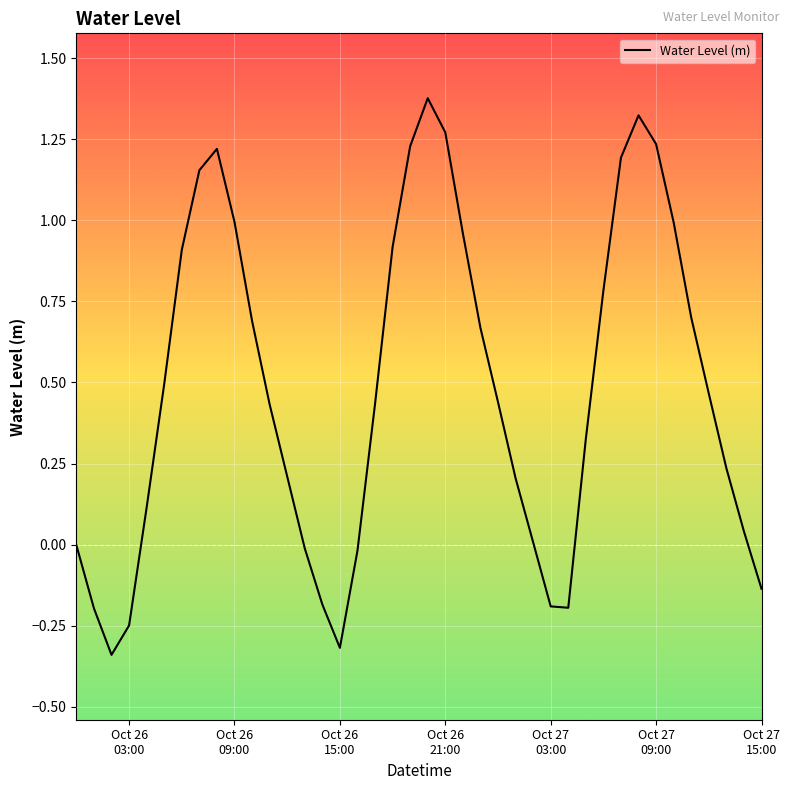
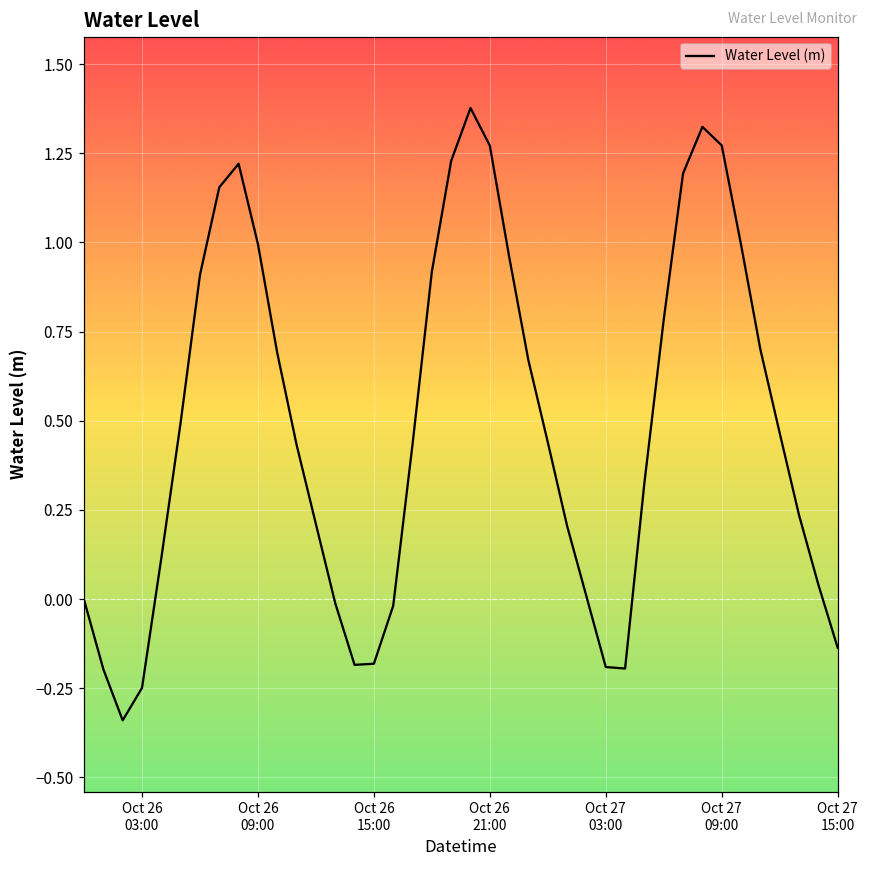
  {
    "Oct 26 03:00": -0.25,
    "Oct 26 09:00": 1.00,
-   "Oct 26 15:00": -0.32,
+   "Oct 26 15:00": -0.18,
    "Oct 26 21:00": 1.27,
    "Oct 27 03:00": -0.19,
-   "Oct 27 09:00": 1.24,
+   "Oct 27 09:00": 1.27,
    "Oct 27 15:00": -0.14
  }
